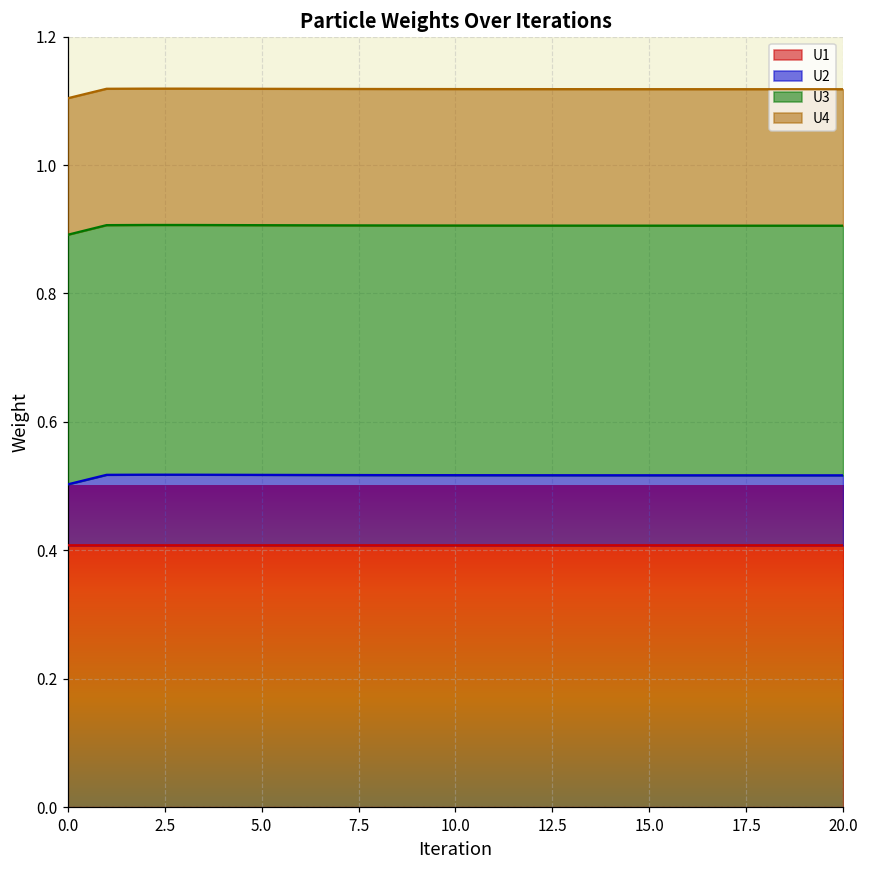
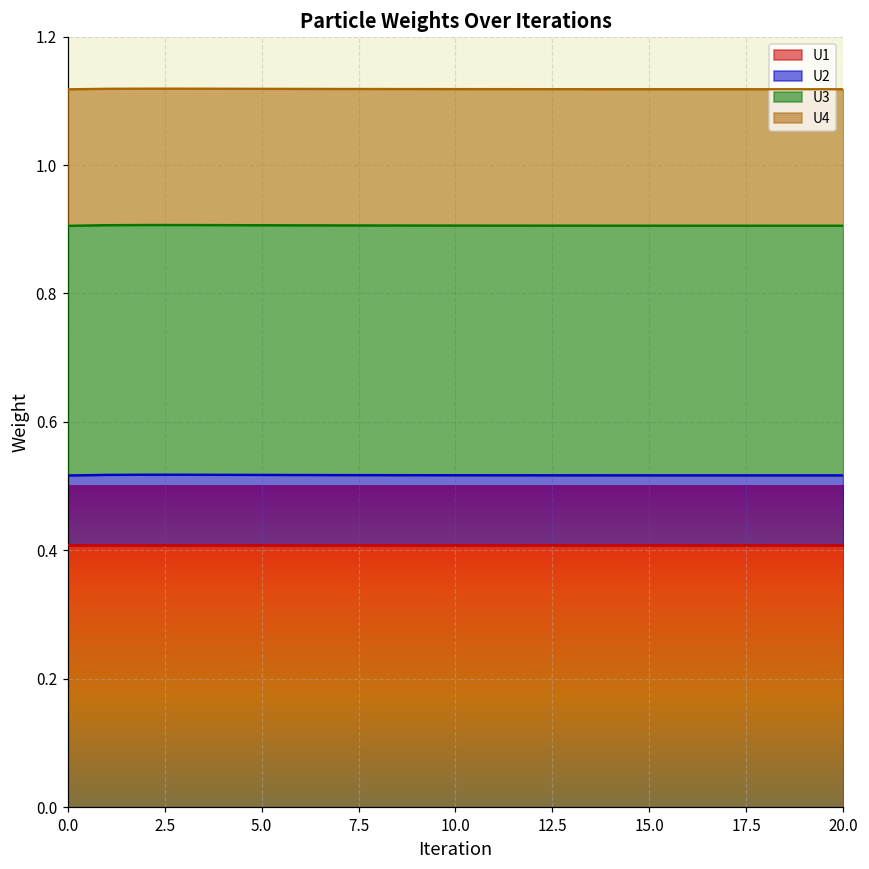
  {
    "U1": {
      "0.0": 0.41,
      "5.0": 0.41,
      "10.0": 0.41,
      "15.0": 0.41,
      "20.0": 0.41
    },
    "U2": {
-     "0.0": 0.09,
+     "0.0": 0.11,
      "5.0": 0.11,
      "10.0": 0.11,
      "15.0": 0.11,
      "20.0": 0.11
    },
    "U3": {
      "0.0": 0.39,
      "5.0": 0.39,
      "10.0": 0.39,
      "15.0": 0.39,
      "20.0": 0.39
    },
    "U4": {
      "0.0": 0.21,
      "5.0": 0.21,
      "10.0": 0.21,
      "15.0": 0.21,
      "20.0": 0.21
    }
  }
